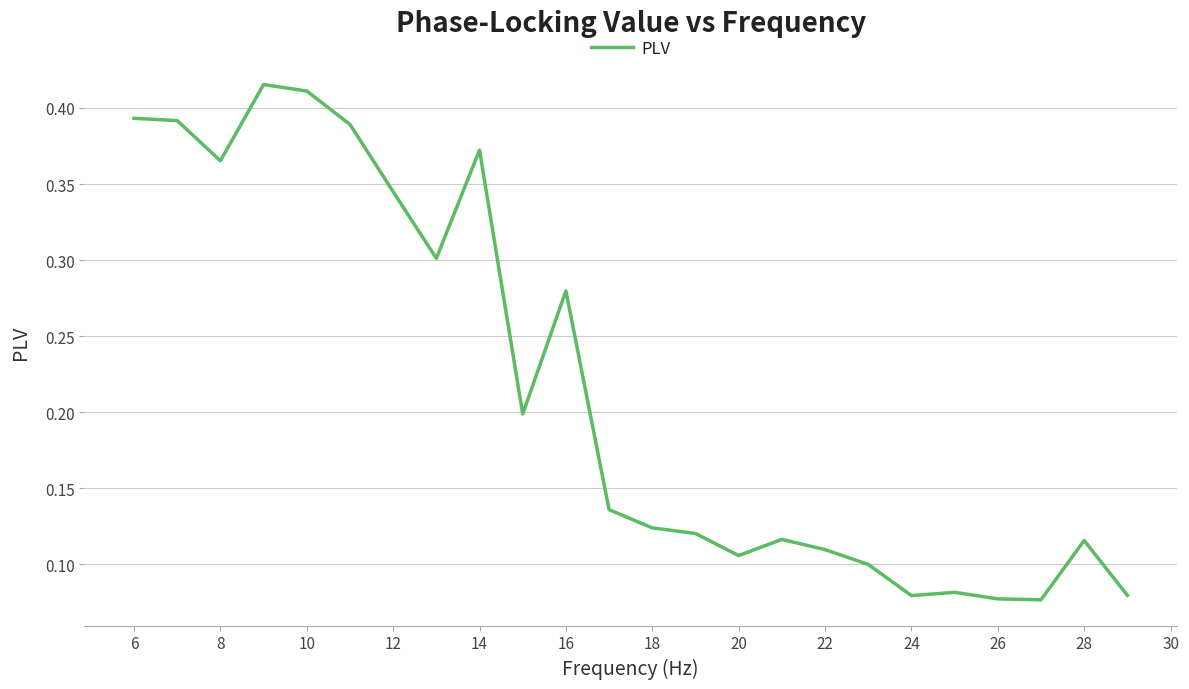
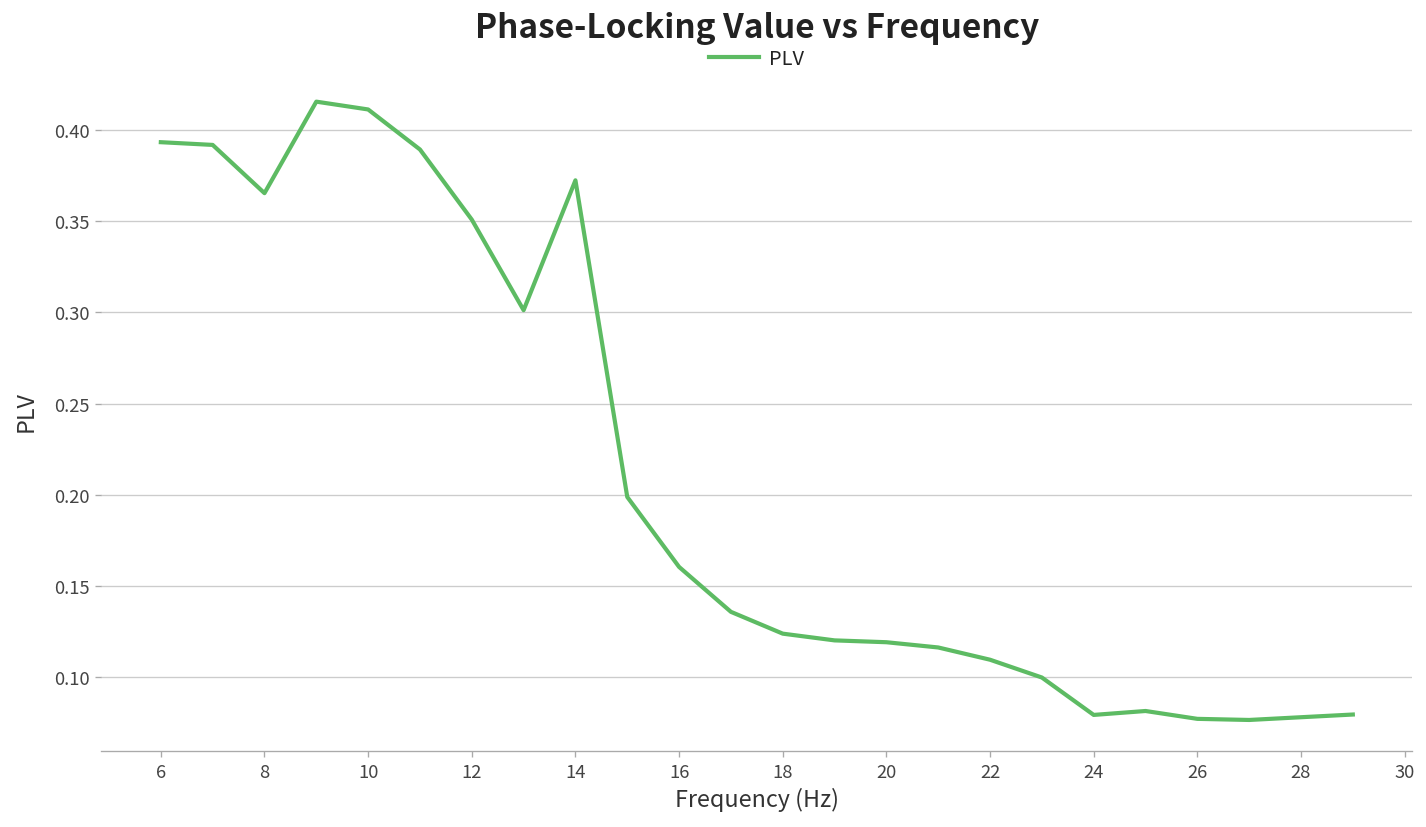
  {
    "6": 0.393,
    "8": 0.365,
    "10": 0.411,
-   "12": 0.345,
+   "12": 0.351,
    "14": 0.372,
-   "16": 0.280,
+   "16": 0.161,
    "18": 0.124,
-   "20": 0.106,
+   "20": 0.119,
    "22": 0.110,
    "24": 0.080,
    "26": 0.077,
-   "28": 0.116
+   "28": 0.078
  }
